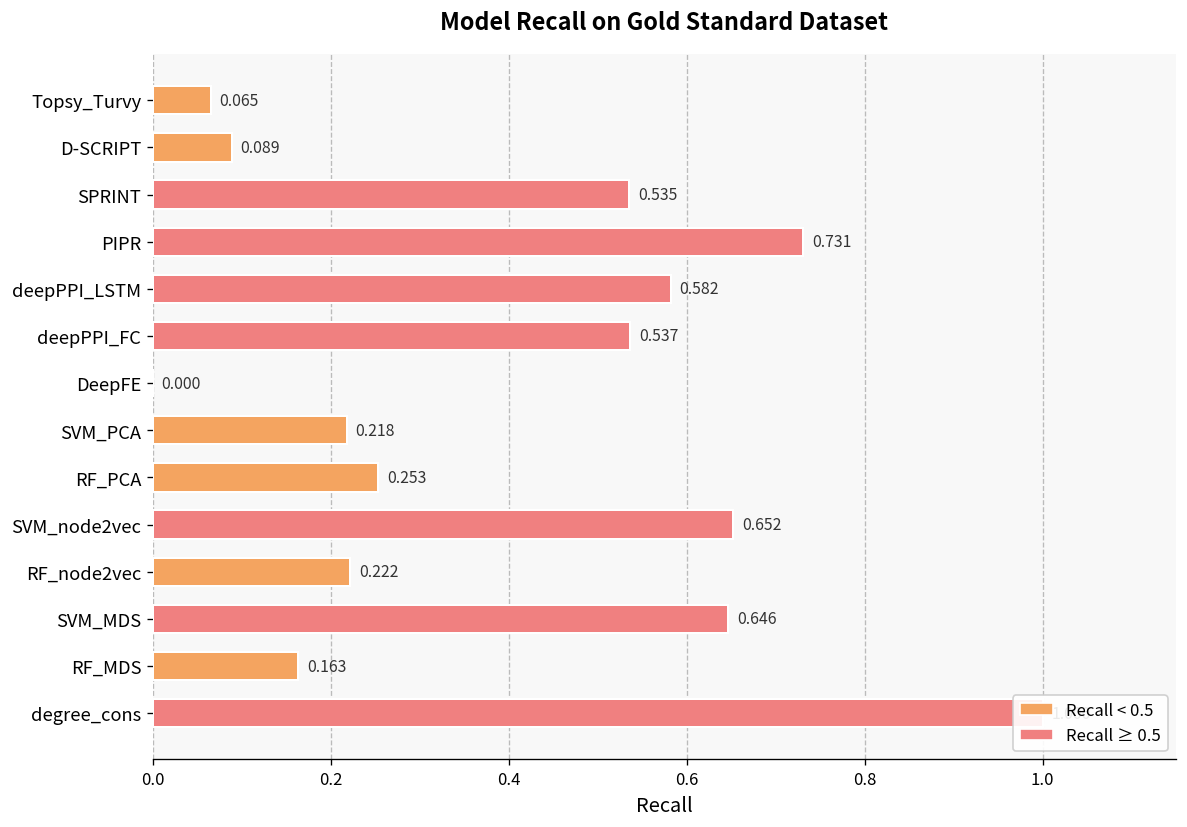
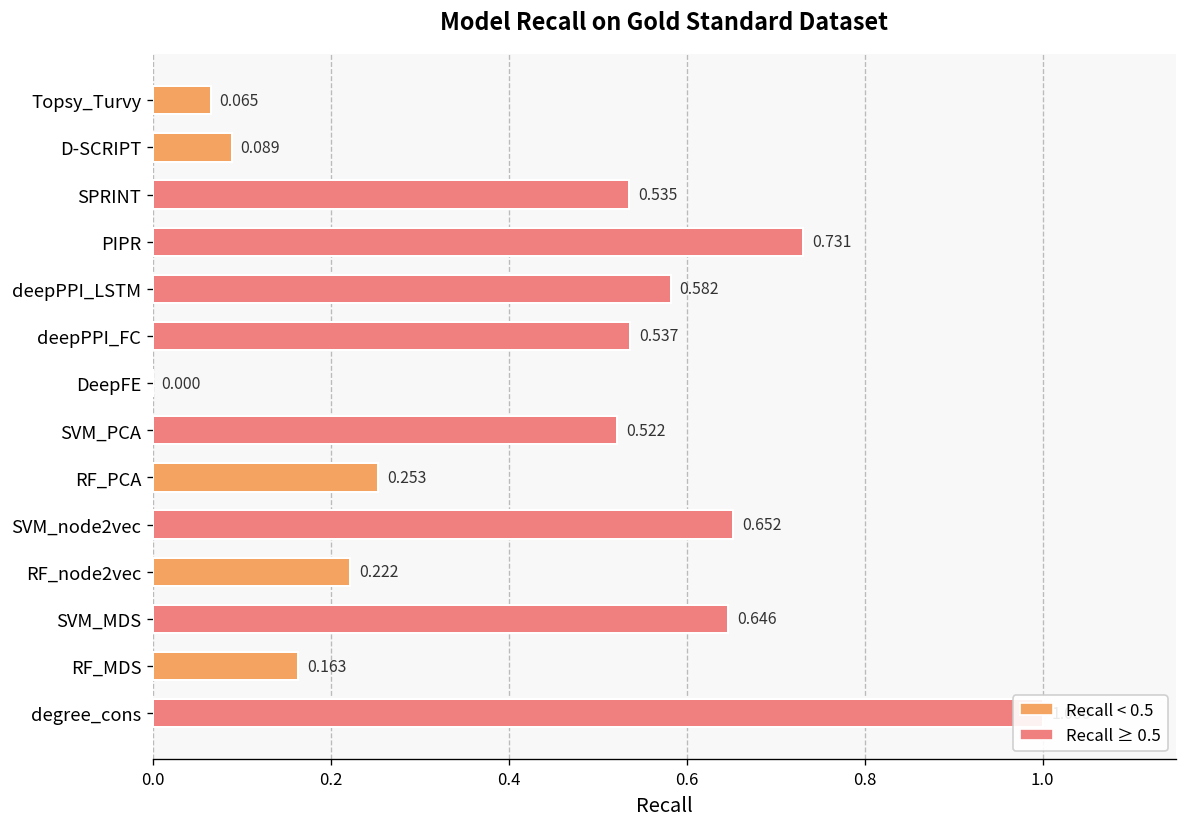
  {
    "Topsy_Turvy": 0.065,
    "D-SCRIPT": 0.089,
    "SPRINT": 0.535,
    "PIPR": 0.731,
    "deepPPI_LSTM": 0.582,
    "deepPPI_FC": 0.537,
    "DeepFE": 0.000,
-   "SVM_PCA": 0.218,
+   "SVM_PCA": 0.522,
    "RF_PCA": 0.253,
    "SVM_node2vec": 0.652,
    "RF_node2vec": 0.222,
    "SVM_MDS": 0.646,
    "RF_MDS": 0.163
  }
